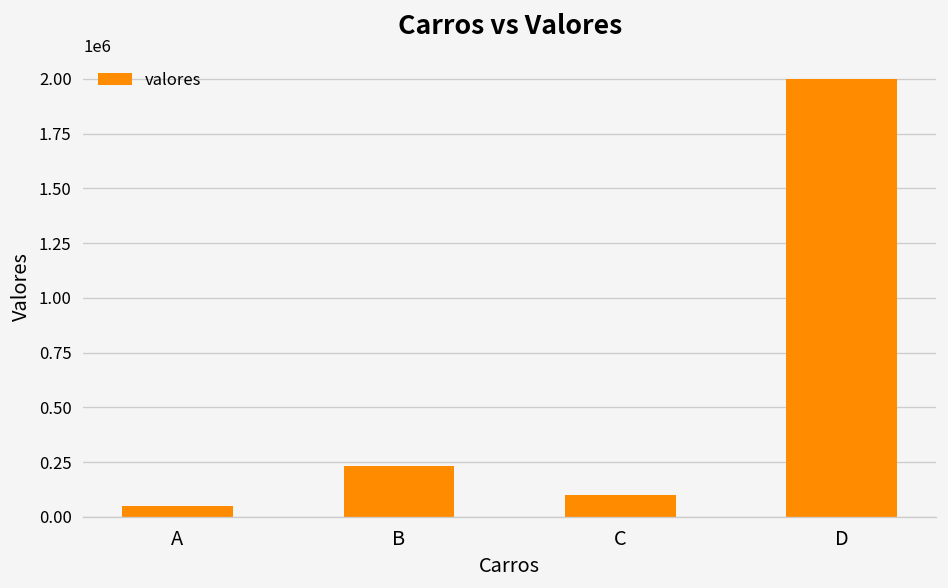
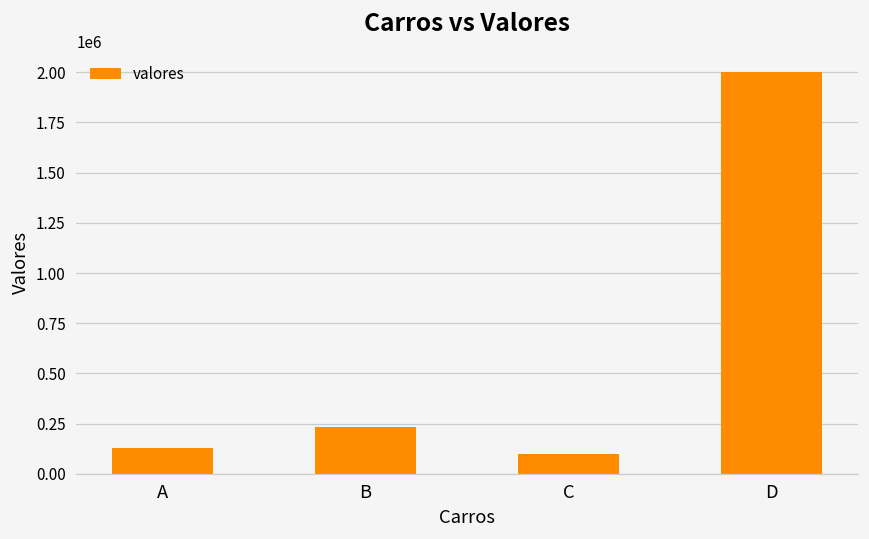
  {
-   "A": 50000,
+   "A": 130000,
    "B": 230000,
    "C": 100000,
    "D": 2000000
  }
